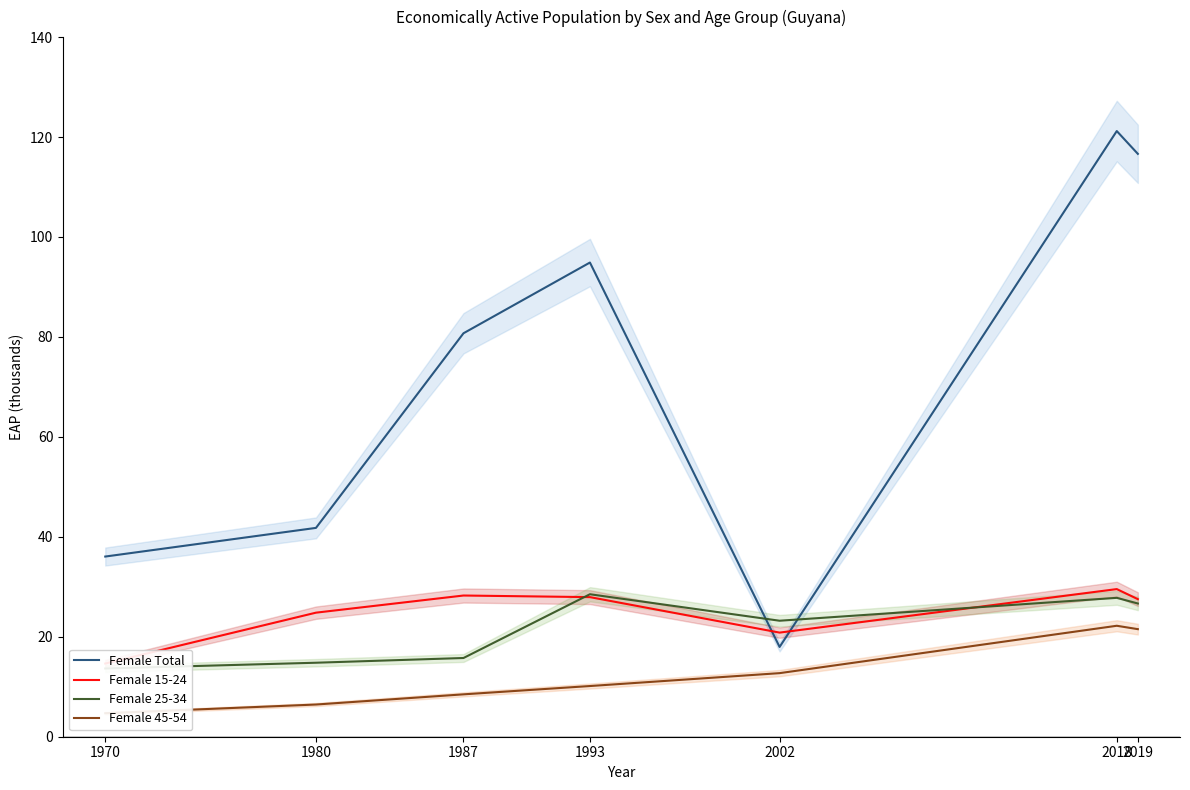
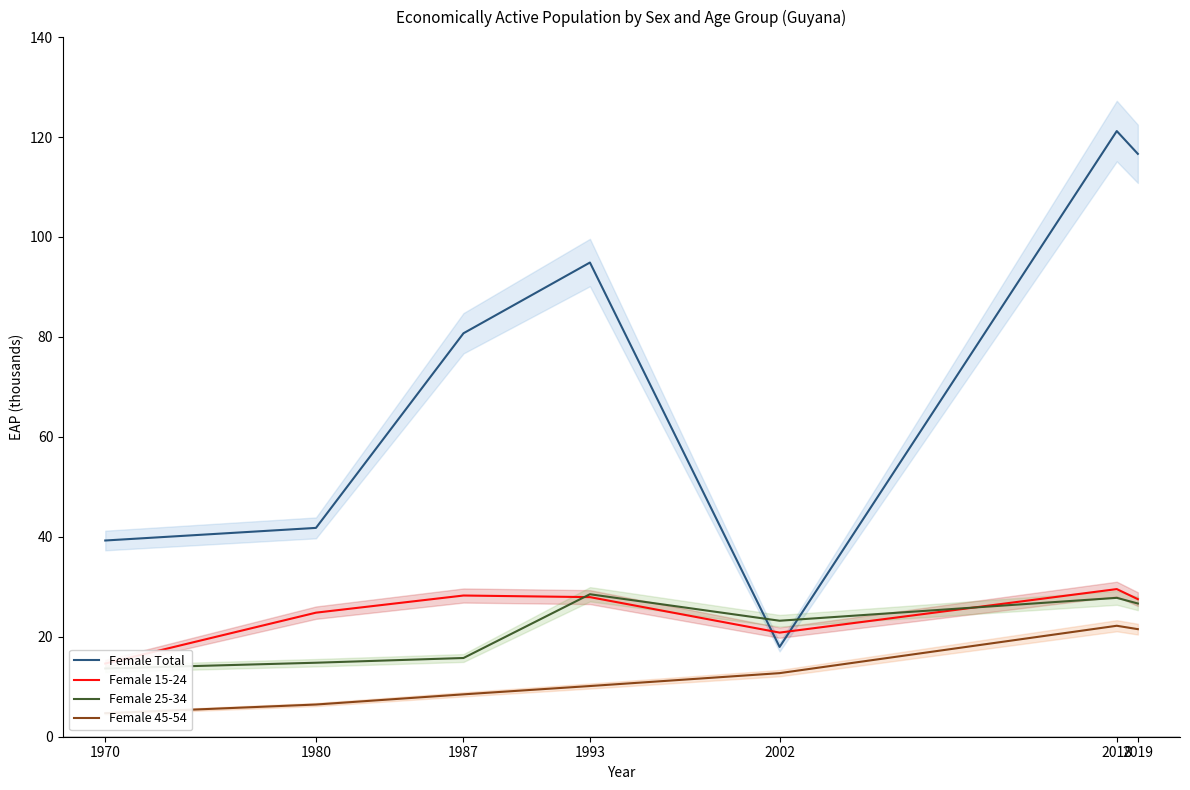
  {
    "Female Total": {
-     "1970": 36,
+     "1970": 39,
      "1980": 42,
      "1987": 81,
      "1993": 95,
      "2002": 18
    },
    "Female 15-24": {
      "1980": 25,
      "1987": 28,
      "1993": 28,
      "2002": 21
    },
    "Female 25-34": {
      "1980": 15,
      "1987": 16,
      "1993": 29,
      "2002": 23
    },
    "Female 45-54": {
      "2002": 13
    }
  }
